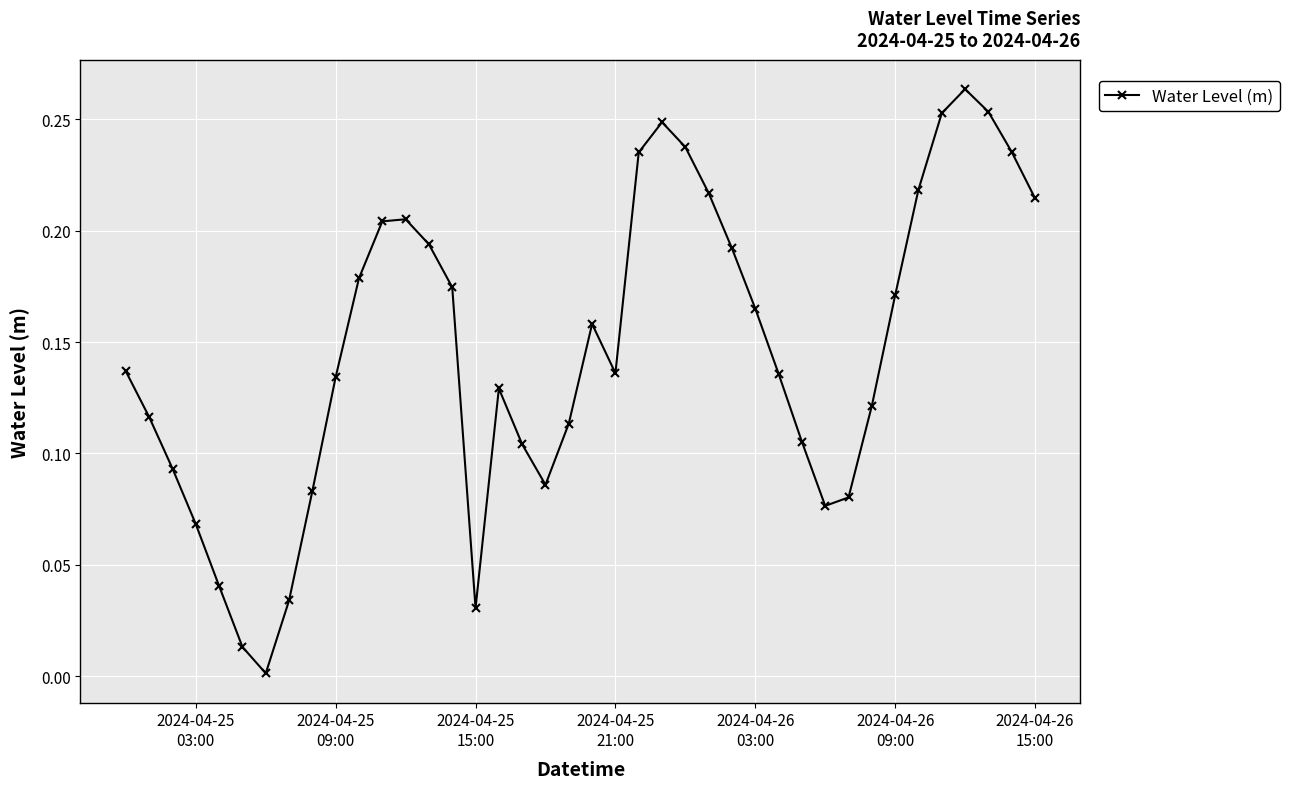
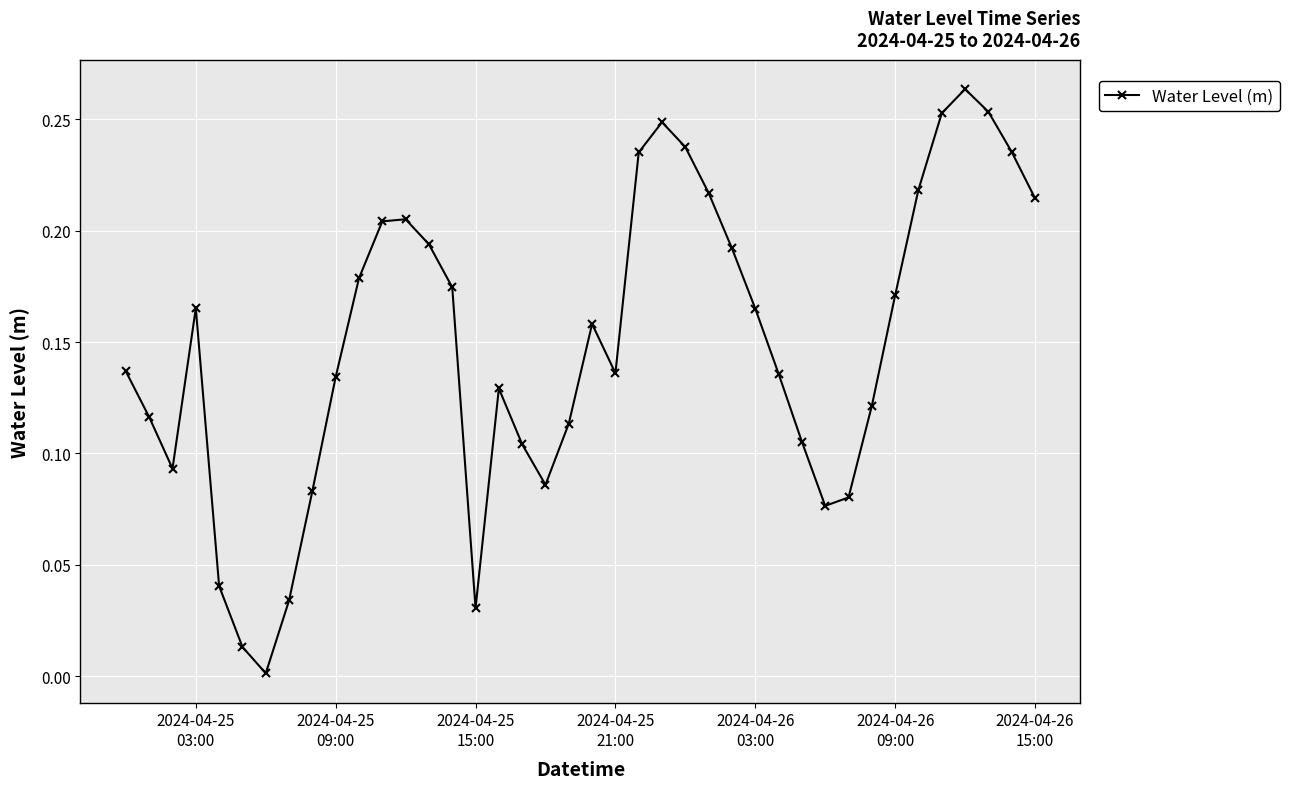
  {
-   "2024-04-25 03:00": 0.068,
+   "2024-04-25 03:00": 0.165,
    "2024-04-25 09:00": 0.134,
    "2024-04-25 15:00": 0.031,
    "2024-04-25 21:00": 0.136,
    "2024-04-26 03:00": 0.165,
    "2024-04-26 09:00": 0.171,
    "2024-04-26 15:00": 0.215
  }
